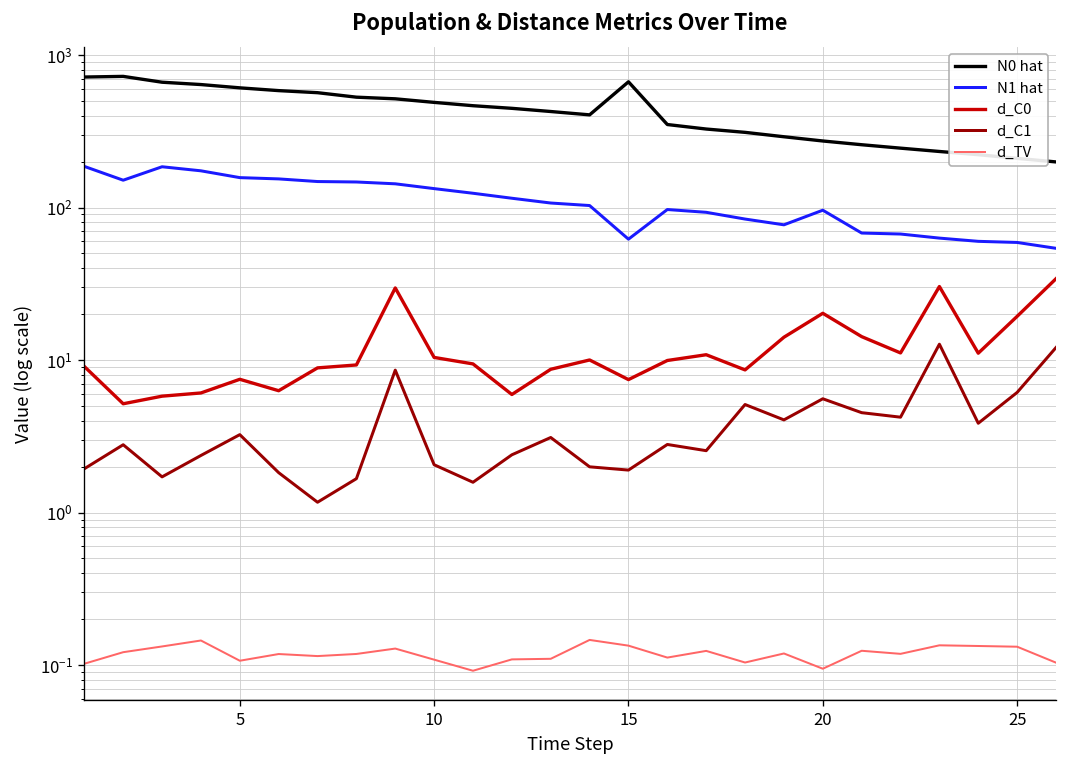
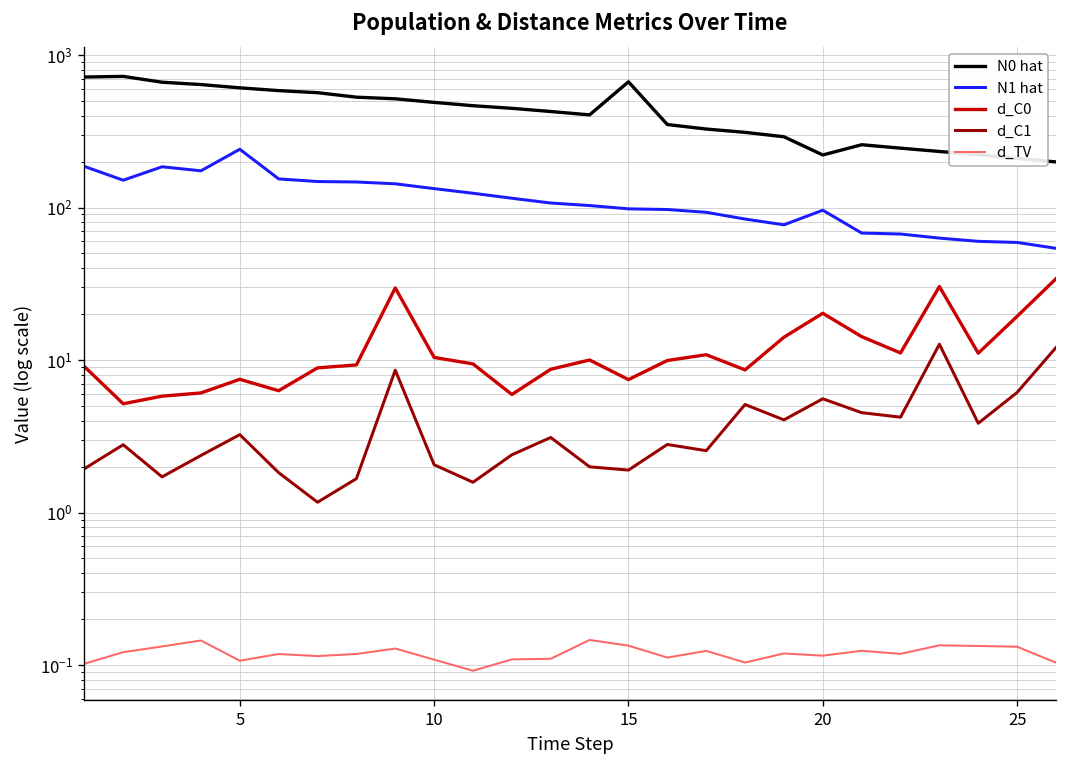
  {
    "N0 hat": {
      "5": 600,
      "10": 490,
      "15": 700,
-     "20": 270
+     "20": 220
    },
    "N1 hat": {
-     "5": 160,
+     "5": 240,
      "10": 130,
-     "15": 60,
+     "15": 100,
      "20": 100,
      "25": 60
    },
    "d_TV": {
      "5": 0.11,
      "10": 0.11,
      "15": 0.13,
-     "20": 0.09,
+     "20": 0.12,
      "25": 0.13
    }
  }
